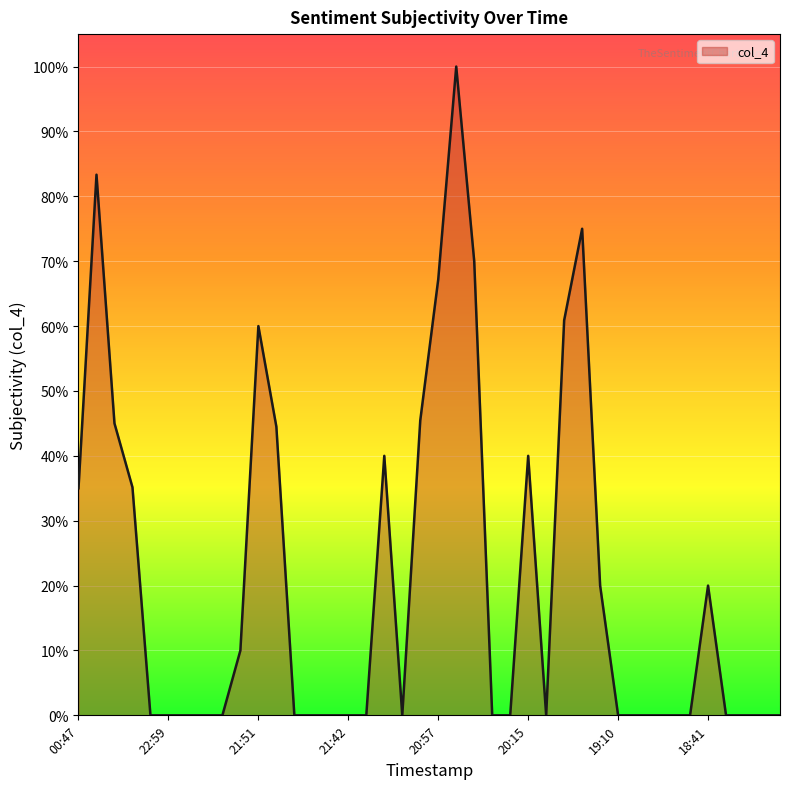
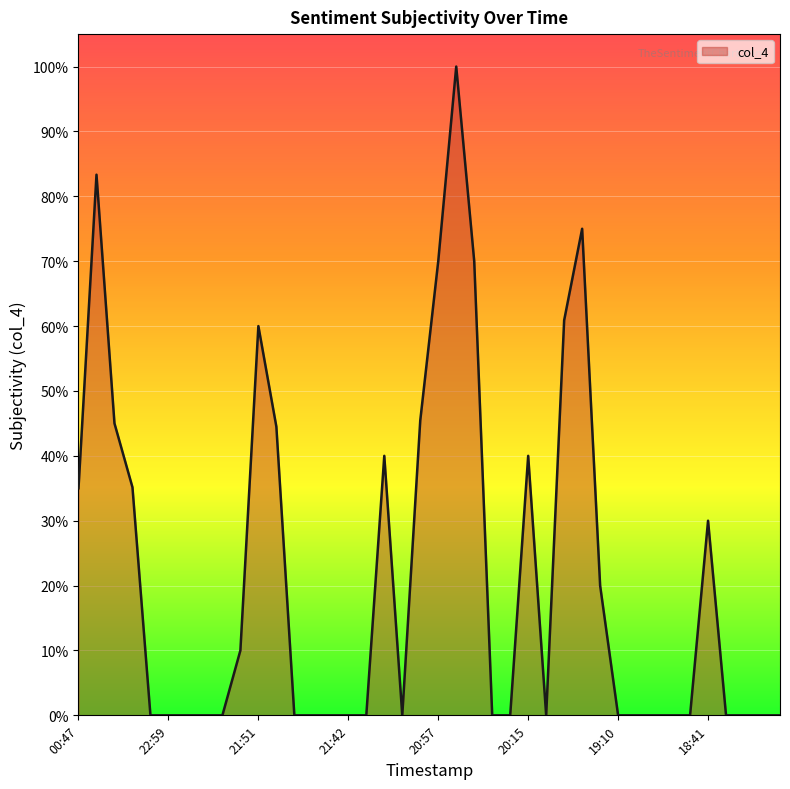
  {
    "00:47": "35%",
    "22:59": "0%",
    "21:51": "60%",
    "21:42": "0%",
-   "20:57": "67%",
+   "20:57": "70%",
    "20:15": "40%",
    "19:10": "0%",
-   "18:41": "20%"
+   "18:41": "30%"
  }
